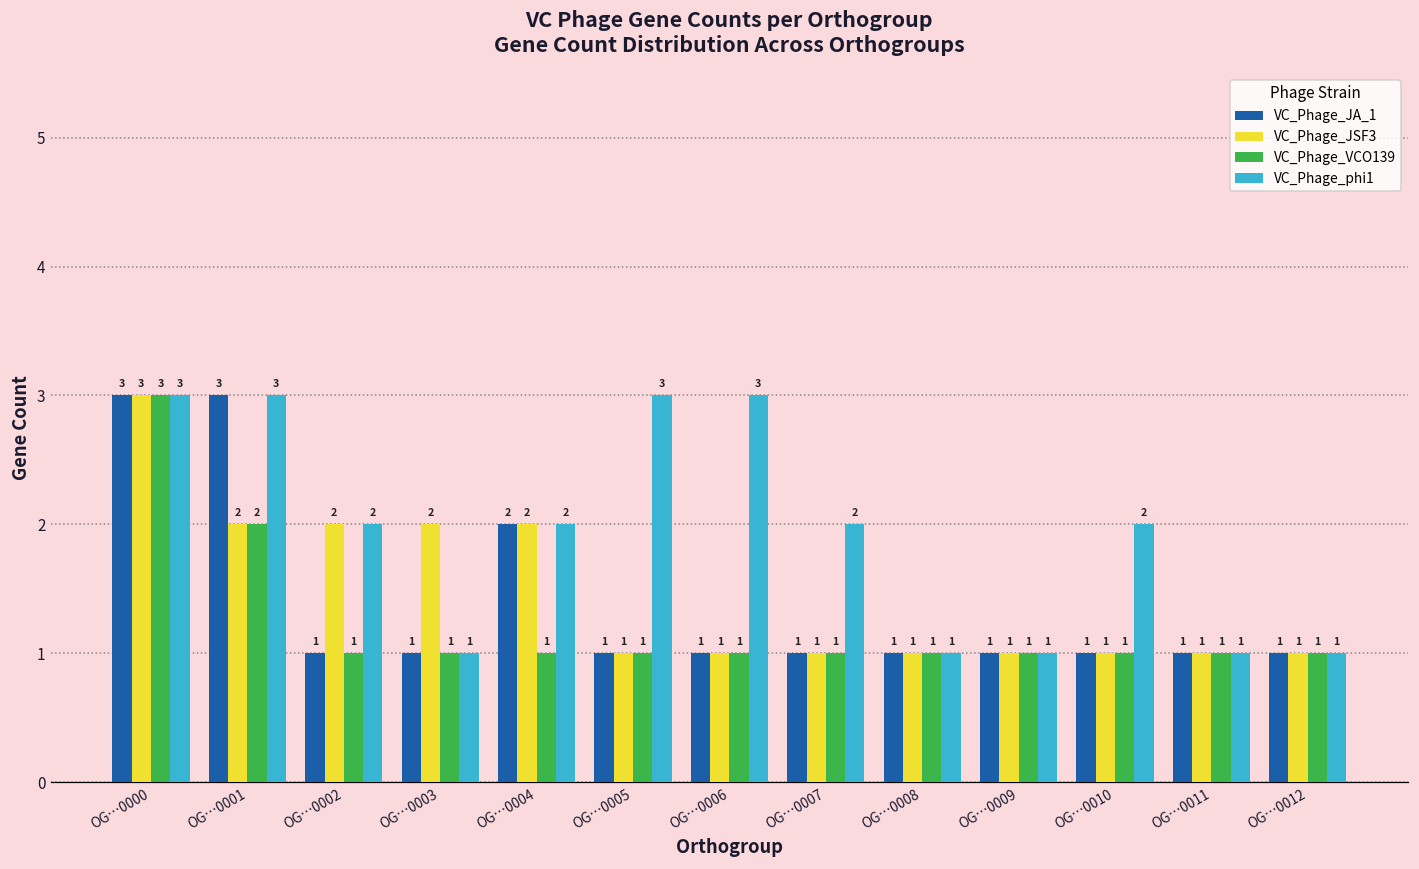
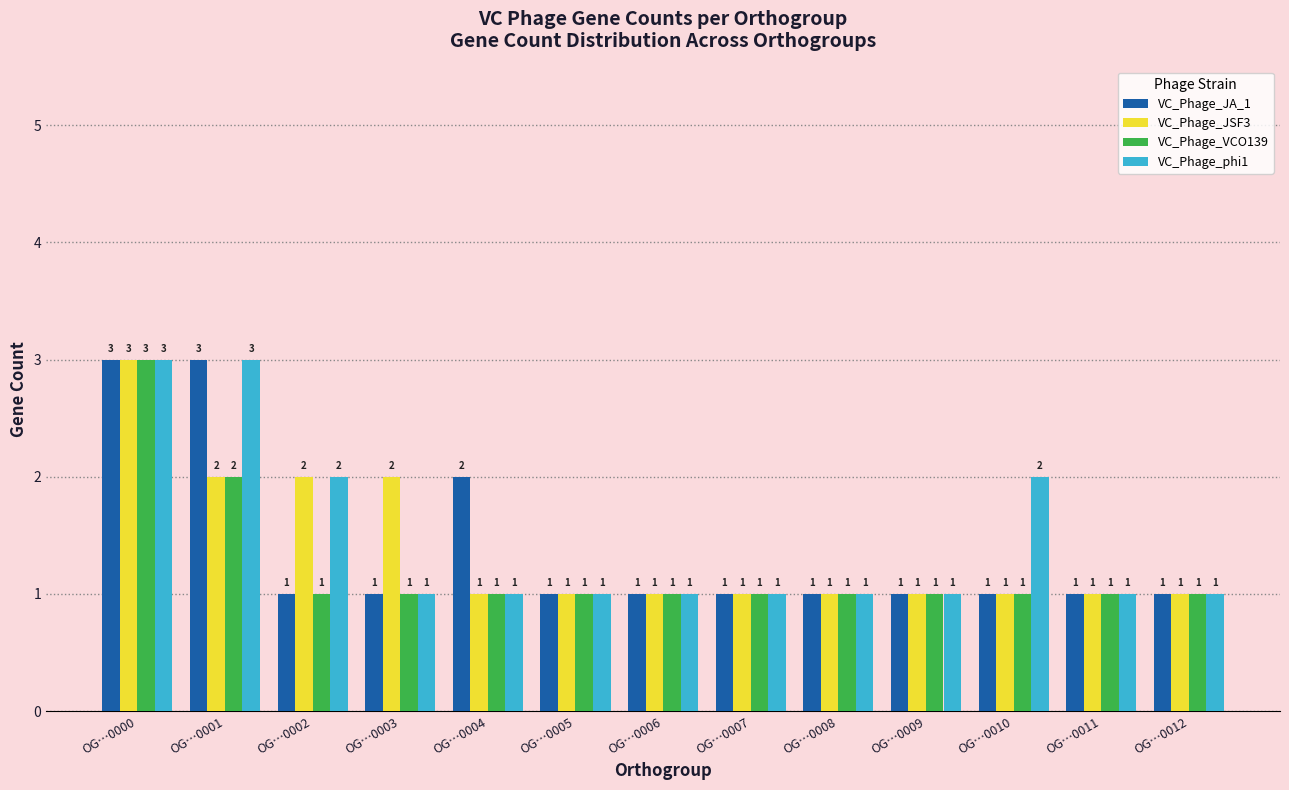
  {
    "VC_Phage_JA_1": {
      "OG…0000": 3,
      "OG…0001": 3,
      "OG…0002": 1,
      "OG…0003": 1,
      "OG…0004": 2,
      "OG…0005": 1,
      "OG…0006": 1,
      "OG…0007": 1,
      "OG…0008": 1,
      "OG…0009": 1,
      "OG…0010": 1,
      "OG…0011": 1,
      "OG…0012": 1
    },
    "VC_Phage_JSF3": {
      "OG…0000": 3,
      "OG…0001": 2,
      "OG…0002": 2,
      "OG…0003": 2,
-     "OG…0004": 2,
+     "OG…0004": 1,
      "OG…0005": 1,
      "OG…0006": 1,
      "OG…0007": 1,
      "OG…0008": 1,
      "OG…0009": 1,
      "OG…0010": 1,
      "OG…0011": 1,
      "OG…0012": 1
    },
    "VC_Phage_VCO139": {
      "OG…0000": 3,
      "OG…0001": 2,
      "OG…0002": 1,
      "OG…0003": 1,
      "OG…0004": 1,
      "OG…0005": 1,
      "OG…0006": 1,
      "OG…0007": 1,
      "OG…0008": 1,
      "OG…0009": 1,
      "OG…0010": 1,
      "OG…0011": 1,
      "OG…0012": 1
    },
    "VC_Phage_phi1": {
      "OG…0000": 3,
      "OG…0001": 3,
      "OG…0002": 2,
      "OG…0003": 1,
-     "OG…0004": 2,
-     "OG…0005": 3,
-     "OG…0006": 3,
-     "OG…0007": 2,
+     "OG…0004": 1,
+     "OG…0005": 1,
+     "OG…0006": 1,
+     "OG…0007": 1,
      "OG…0008": 1,
      "OG…0009": 1,
      "OG…0010": 2,
      "OG…0011": 1,
      "OG…0012": 1
    }
  }
